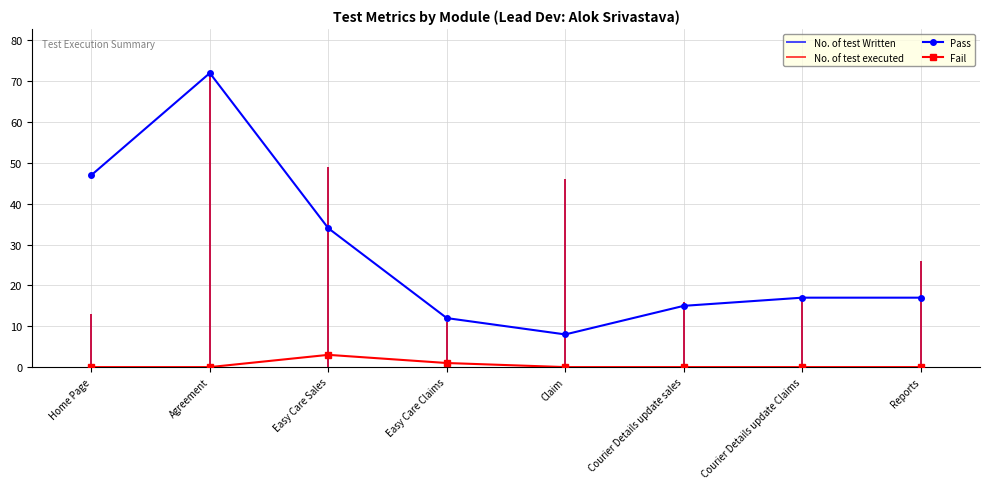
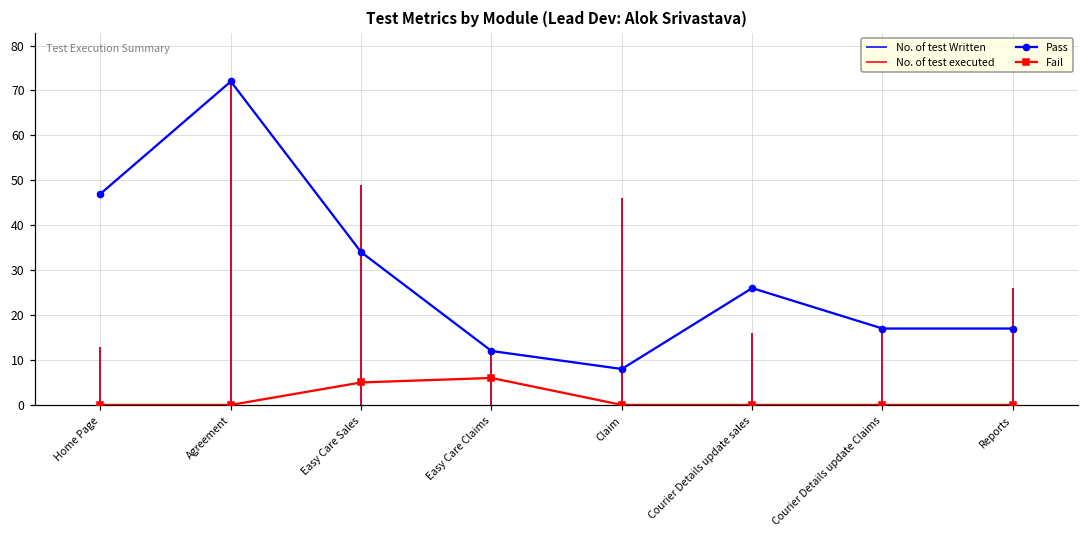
  {
    "Pass": {
      "Home Page": 47,
      "Agreement": 72,
      "Easy Care Sales": 34,
      "Easy Care Claims": 12,
      "Claim": 8,
-     "Courier Details update sales": 15,
+     "Courier Details update sales": 26,
      "Courier Details update Claims": 17,
      "Reports": 17
    },
    "Fail": {
      "Home Page": 0,
      "Agreement": 0,
-     "Easy Care Sales": 3,
-     "Easy Care Claims": 1,
+     "Easy Care Sales": 5,
+     "Easy Care Claims": 6,
      "Claim": 0,
      "Courier Details update sales": 0,
      "Courier Details update Claims": 0,
      "Reports": 0
    }
  }
